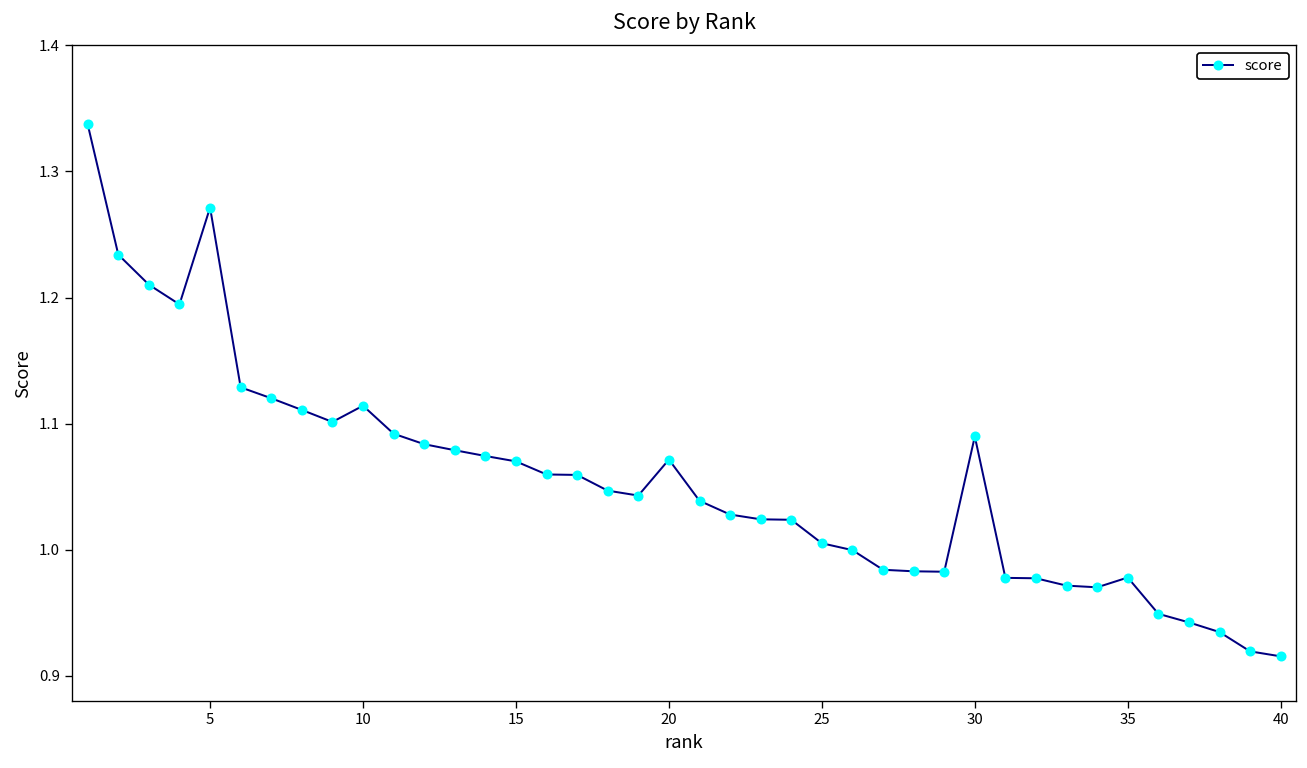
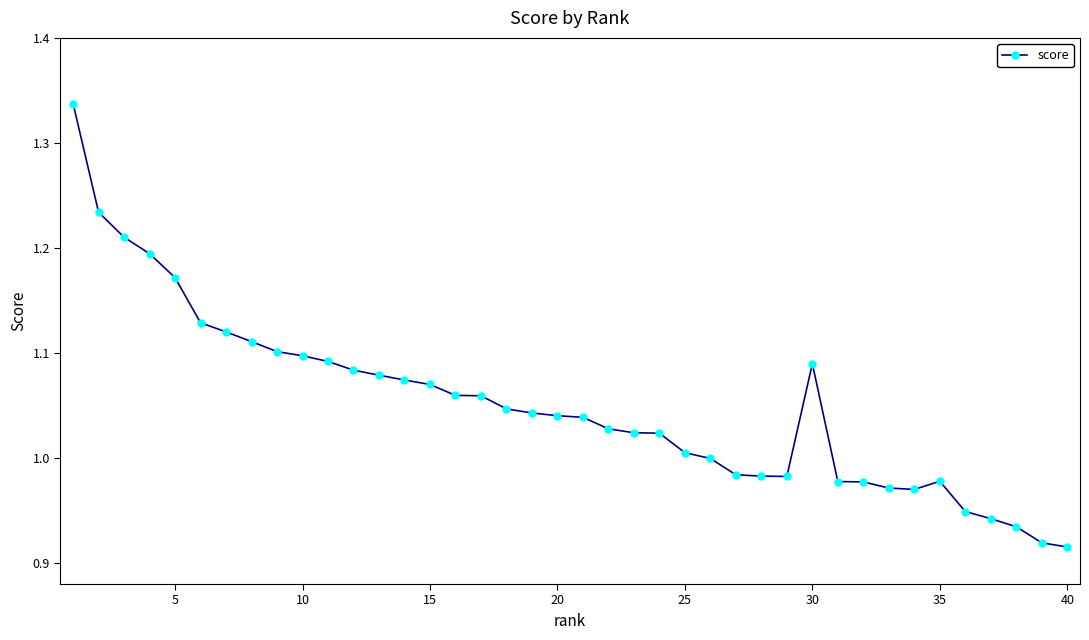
  {
-   "5": 1.271,
-   "10": 1.114,
+   "5": 1.172,
+   "10": 1.097,
    "15": 1.070,
-   "20": 1.071,
+   "20": 1.040,
    "25": 1.005,
    "30": 1.090,
    "35": 0.978,
    "40": 0.915
  }
